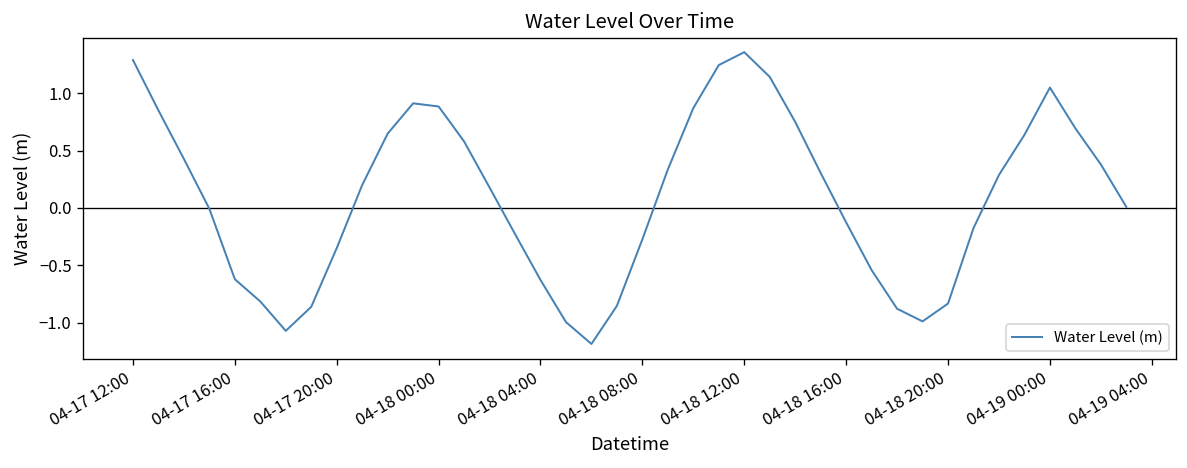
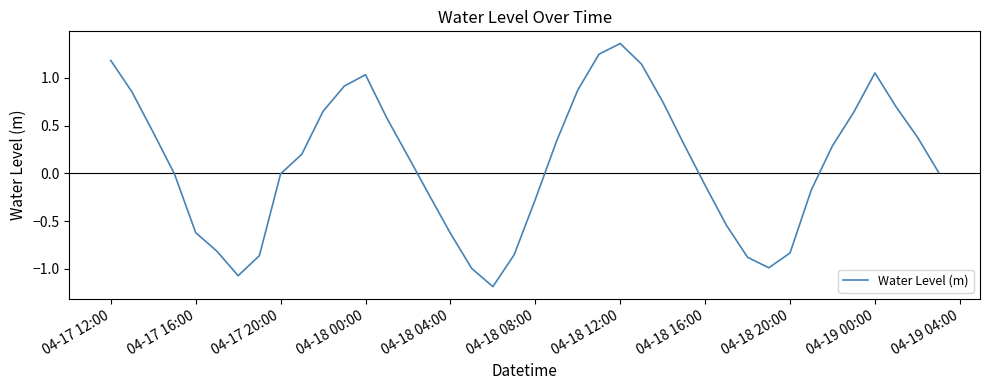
  {
-   "04-17 12:00": 1.3,
+   "04-17 12:00": 1.2,
    "04-17 16:00": -0.6,
-   "04-17 20:00": -0.4,
-   "04-18 00:00": 0.9,
+   "04-17 20:00": 0.0,
+   "04-18 00:00": 1.0,
    "04-18 04:00": -0.6,
    "04-18 08:00": -0.3,
    "04-18 12:00": 1.4,
    "04-18 16:00": -0.1,
    "04-18 20:00": -0.8,
    "04-19 00:00": 1.1
  }
